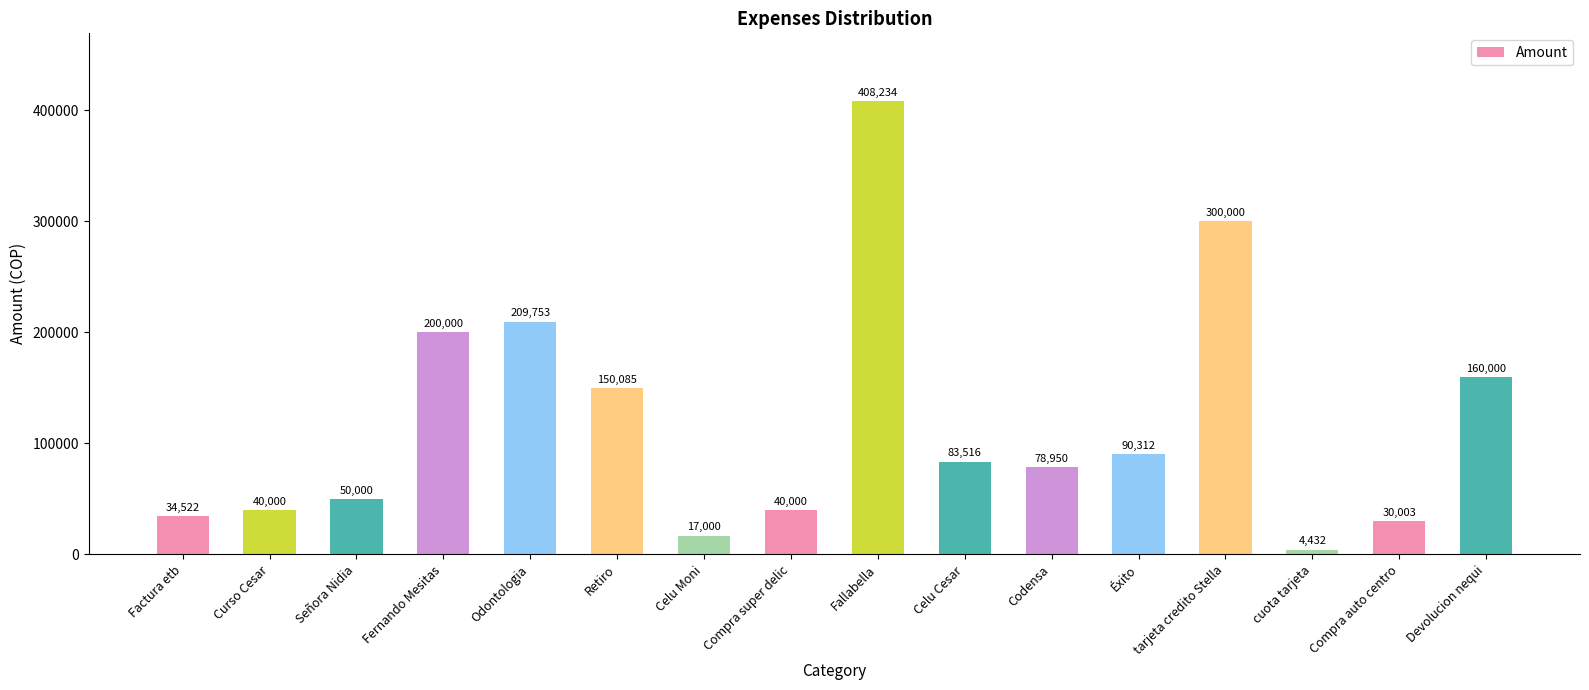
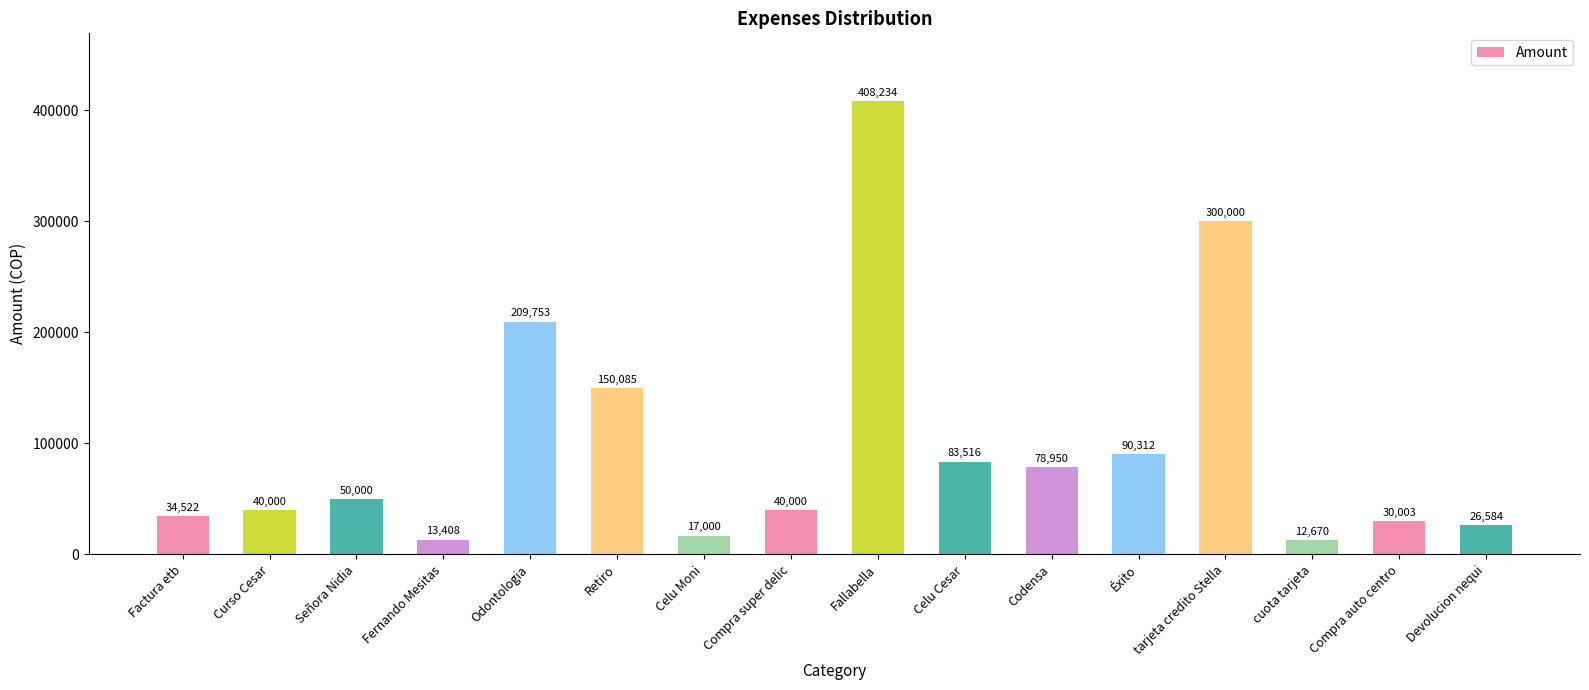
  {
    "Factura etb": "34,522",
    "Curso Cesar": "40,000",
    "Señora Nidia": "50,000",
-   "Fernando Mesitas": "200,000",
+   "Fernando Mesitas": "13,408",
    "Odontologia": "209,753",
    "Retiro": "150,085",
    "Celu Moni": "17,000",
    "Compra super delic": "40,000",
    "Fallabella": "408,234",
    "Celu Cesar": "83,516",
    "Codensa": "78,950",
    "Éxito": "90,312",
    "tarjeta credito Stella": "300,000",
-   "cuota tarjeta": "4,432",
+   "cuota tarjeta": "12,670",
    "Compra auto centro": "30,003",
-   "Devolucion nequi": "160,000"
+   "Devolucion nequi": "26,584"
  }
